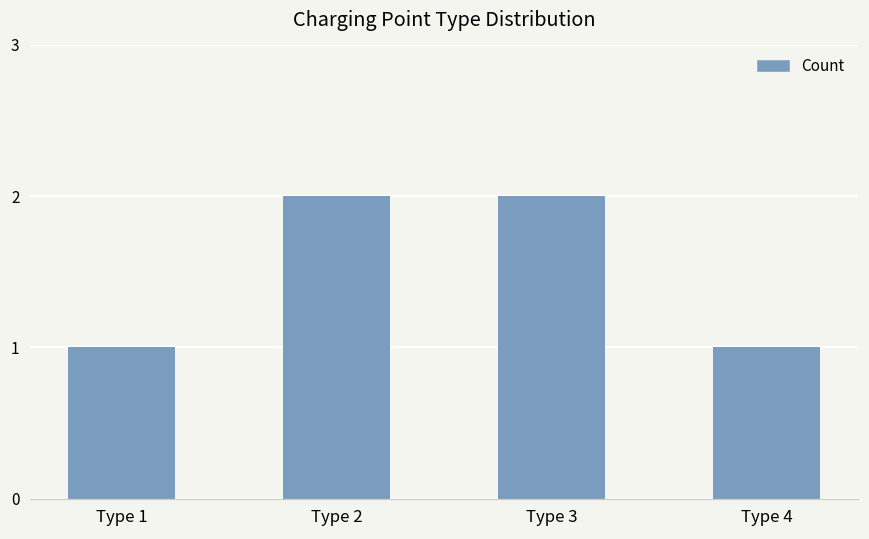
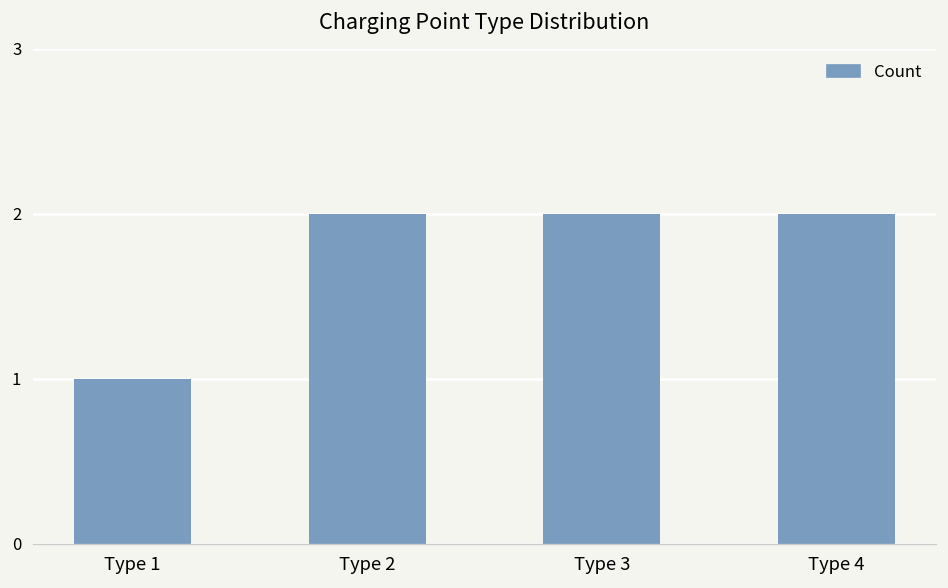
  {
    "Type 1": 1,
    "Type 2": 2,
    "Type 3": 2,
-   "Type 4": 1
+   "Type 4": 2
  }
